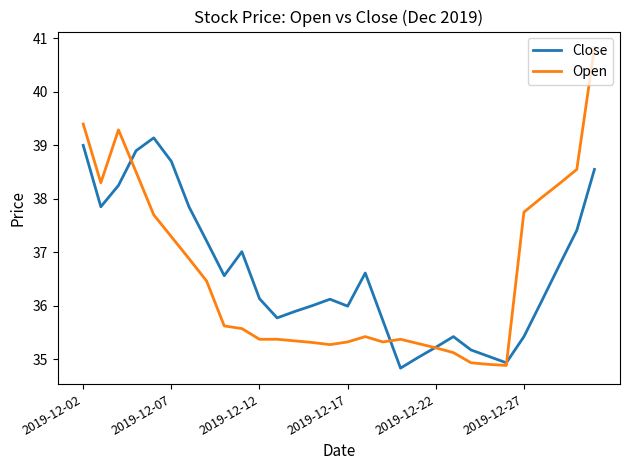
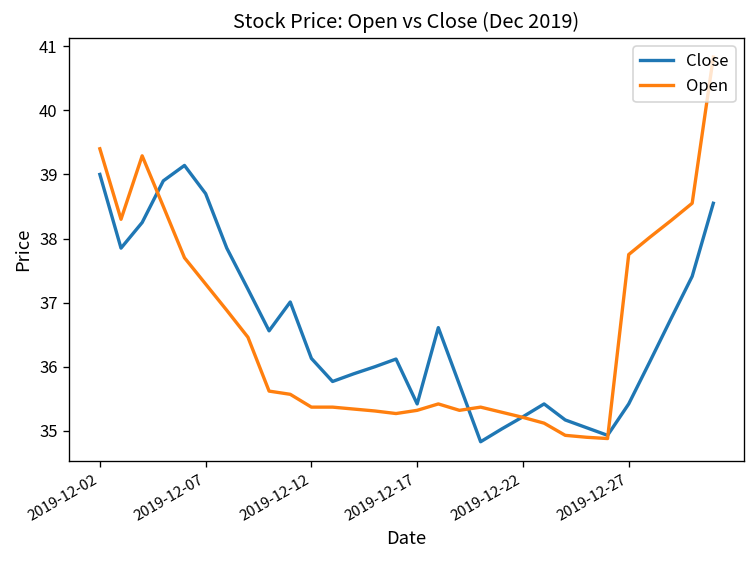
  {
    "Close": {
      "2019-12-02": 39.0,
      "2019-12-07": 38.7,
      "2019-12-12": 36.1,
-     "2019-12-17": 36.0,
+     "2019-12-17": 35.4,
      "2019-12-27": 35.4
    },
    "Open": {
      "2019-12-02": 39.4,
      "2019-12-07": 37.3,
      "2019-12-12": 35.4,
      "2019-12-17": 35.3,
      "2019-12-27": 37.8
    }
  }
